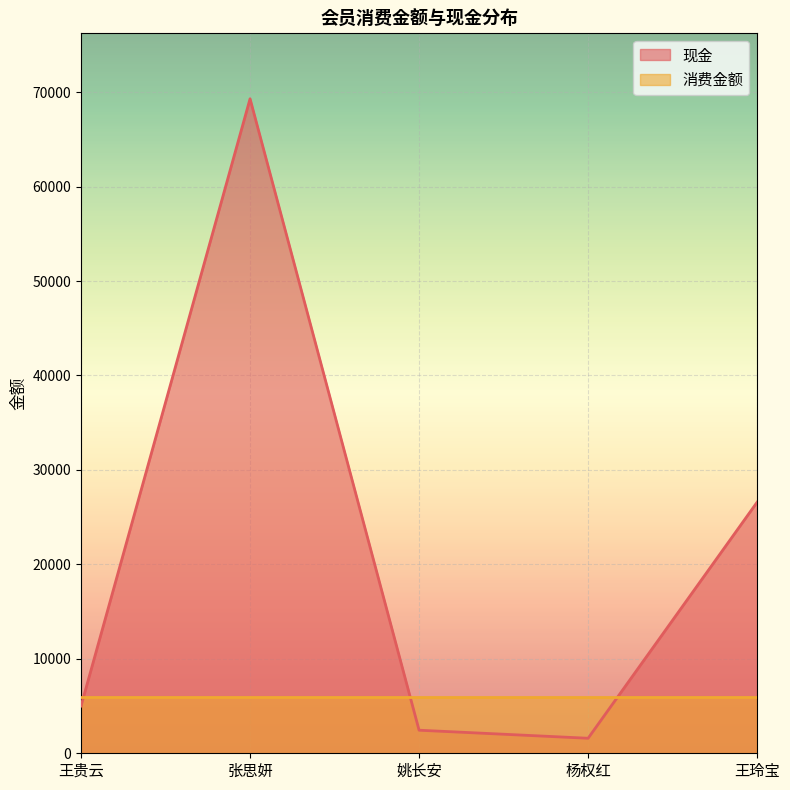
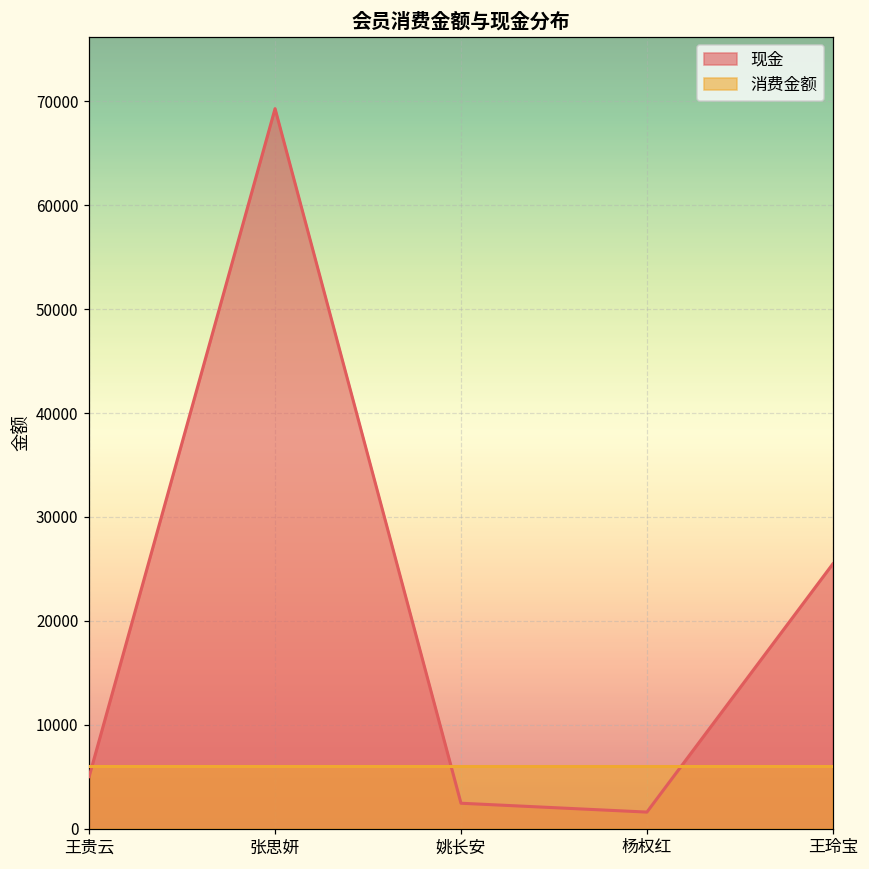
  {
    "现金": {
      "王贵云": 5000,
      "张思妍": 69000,
      "姚长安": 2000,
      "杨权红": 2000,
-     "王玲宝": 27000
+     "王玲宝": 25000
    },
    "消费金额": {
      "王贵云": 6000,
      "张思妍": 6000,
      "姚长安": 6000,
      "杨权红": 6000,
      "王玲宝": 6000
    }
  }
